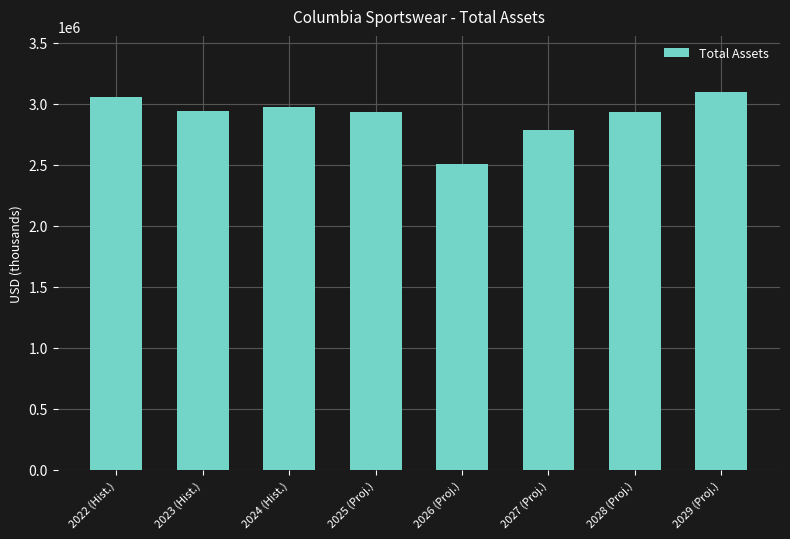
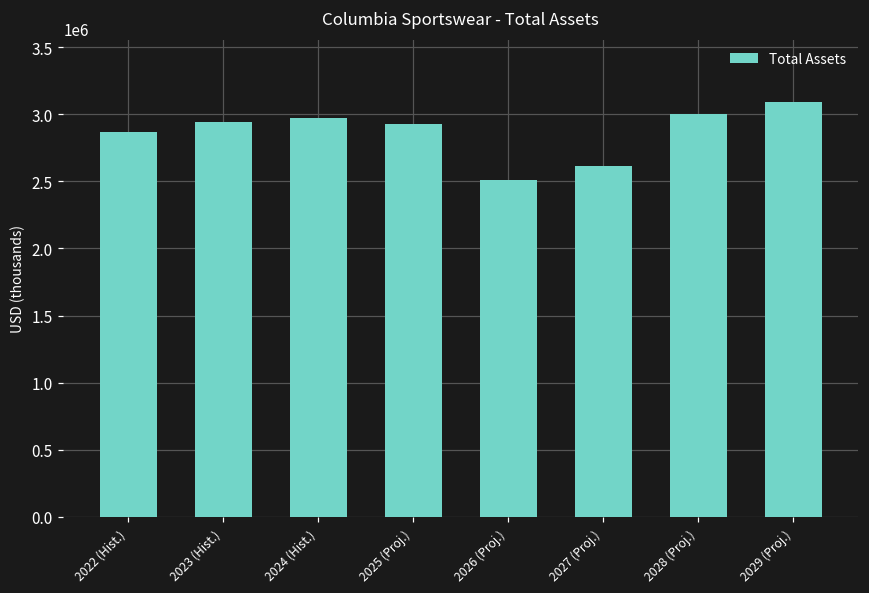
  {
-   "2022 (Hist.)": 3050000,
+   "2022 (Hist.)": 2870000,
    "2023 (Hist.)": 2940000,
    "2024 (Hist.)": 2980000,
    "2025 (Proj.)": 2930000,
    "2026 (Proj.)": 2510000,
-   "2027 (Proj.)": 2780000,
-   "2028 (Proj.)": 2940000,
+   "2027 (Proj.)": 2610000,
+   "2028 (Proj.)": 3000000,
    "2029 (Proj.)": 3090000
  }
